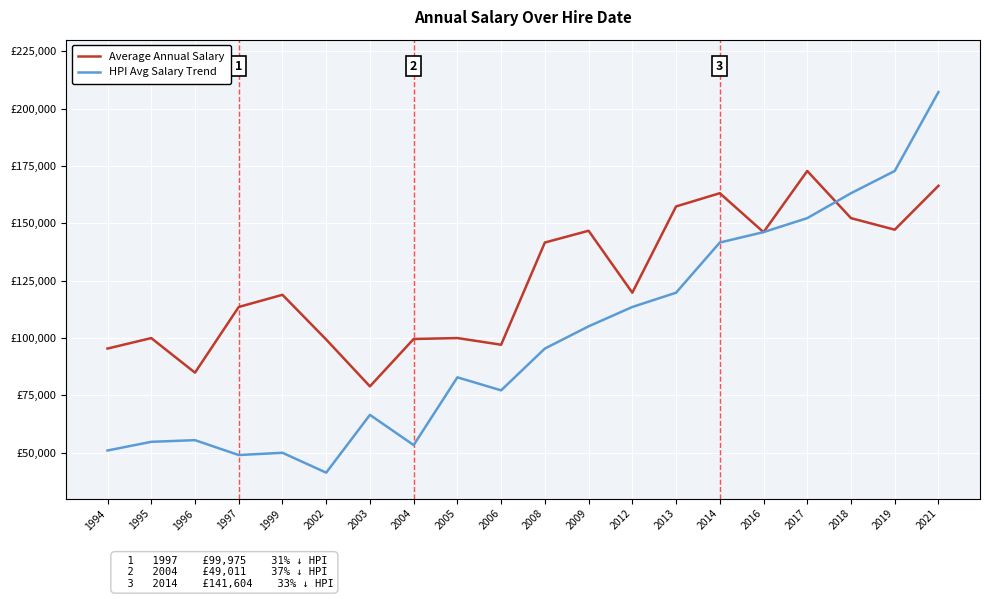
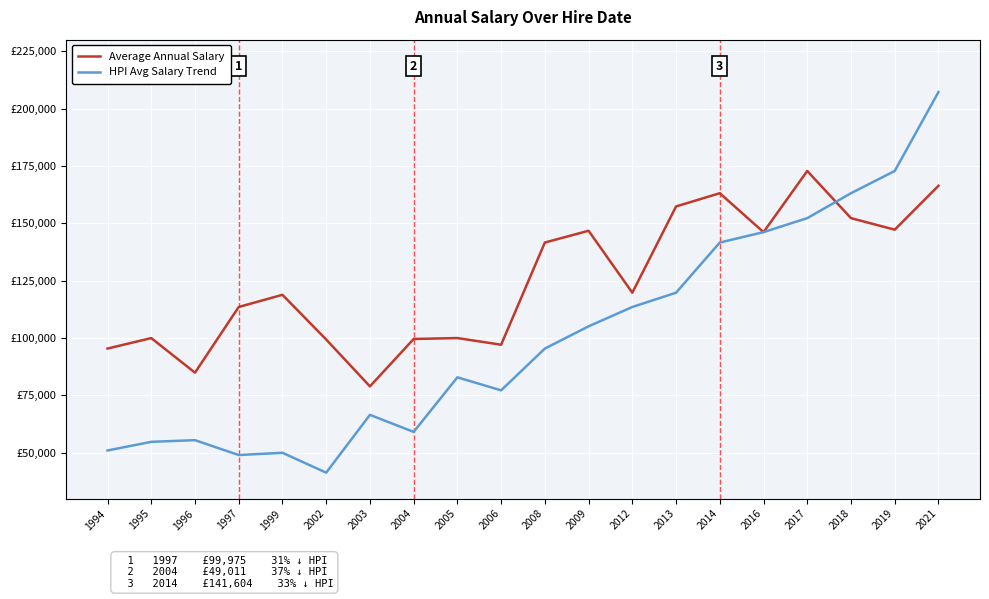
  {
    "Average Annual Salary": {
      "1994": "£95,000",
      "1995": "£100,000",
      "1996": "£85,000",
      "1997": "£114,000",
      "1999": "£119,000",
      "2002": "£99,000",
      "2003": "£79,000",
      "2004": "£100,000",
      "2005": "£100,000",
      "2006": "£97,000",
      "2008": "£142,000",
      "2009": "£147,000",
      "2012": "£120,000",
      "2013": "£157,000",
      "2014": "£163,000",
      "2017": "£173,000",
      "2018": "£152,000",
      "2019": "£147,000",
      "2021": "£166,000"
    },
    "HPI Avg Salary Trend": {
      "1994": "£51,000",
      "1995": "£55,000",
      "1996": "£55,000",
      "1997": "£49,000",
      "1999": "£50,000",
      "2002": "£41,000",
      "2003": "£67,000",
-     "2004": "£53,000",
+     "2004": "£59,000",
      "2005": "£83,000",
      "2006": "£77,000",
      "2008": "£95,000",
      "2009": "£105,000",
      "2012": "£114,000",
      "2013": "£120,000",
      "2014": "£142,000",
      "2017": "£152,000",
      "2018": "£163,000",
      "2019": "£173,000",
      "2021": "£207,000"
    }
  }
